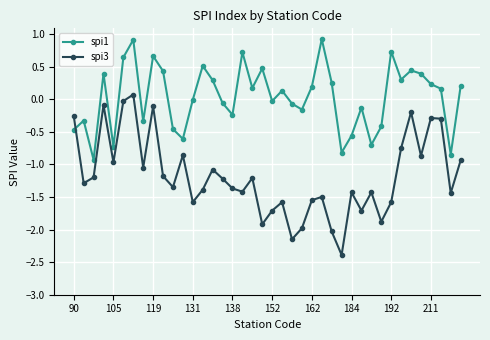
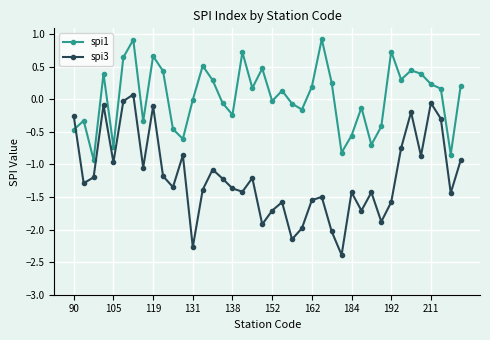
  {
    "spi1": {
      "90": -0.5,
      "105": -0.7,
      "119": 0.7,
      "131": 0.0,
      "138": -0.2,
      "152": 0.0,
      "162": 0.2,
      "184": -0.6,
      "192": 0.7,
      "211": 0.2
    },
    "spi3": {
      "90": -0.3,
      "105": -1.0,
      "119": -0.1,
-     "131": -1.6,
+     "131": -2.3,
      "138": -1.4,
      "152": -1.7,
      "162": -1.6,
      "184": -1.4,
      "192": -1.6,
-     "211": -0.3
+     "211": -0.1
    }
  }
